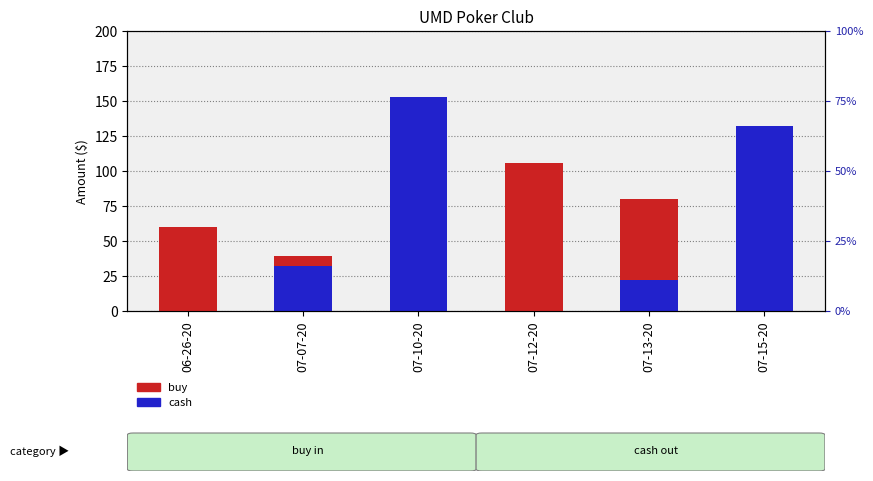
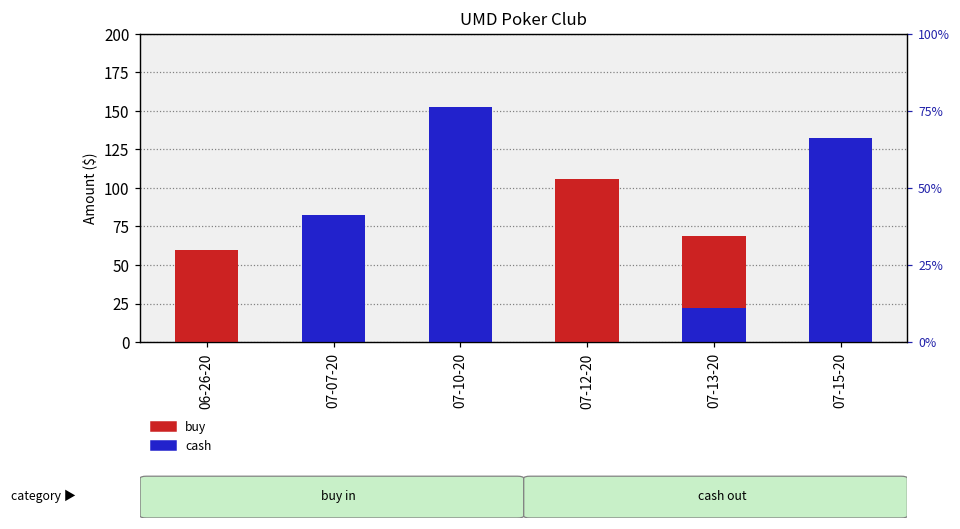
  {
    "buy": {
      "06-26-20": 60,
      "07-12-20": 106,
-     "07-13-20": 80
+     "07-13-20": 69
    },
    "cash": {
      "06-26-20": 0,
-     "07-07-20": 32,
+     "07-07-20": 83,
      "07-10-20": 153,
      "07-12-20": 0,
      "07-15-20": 132
    }
  }
